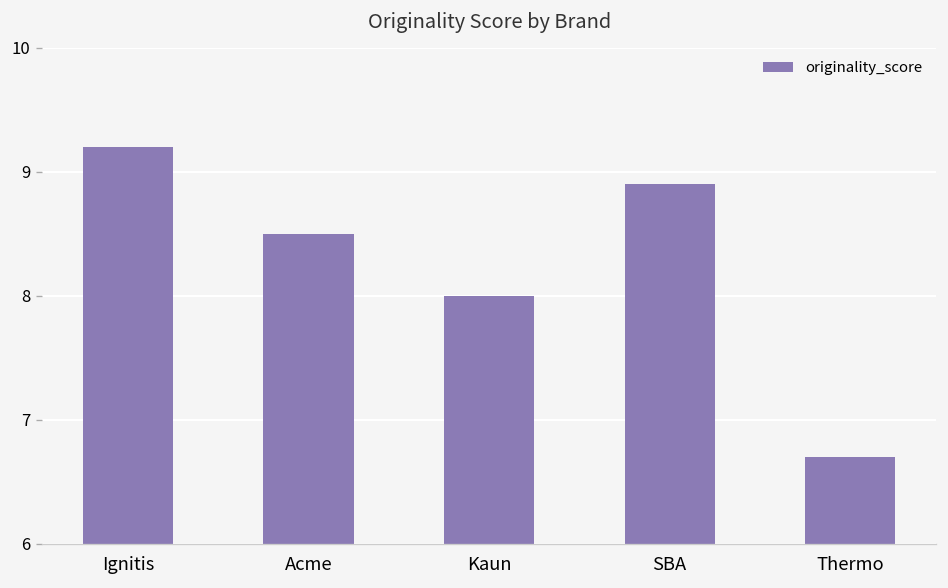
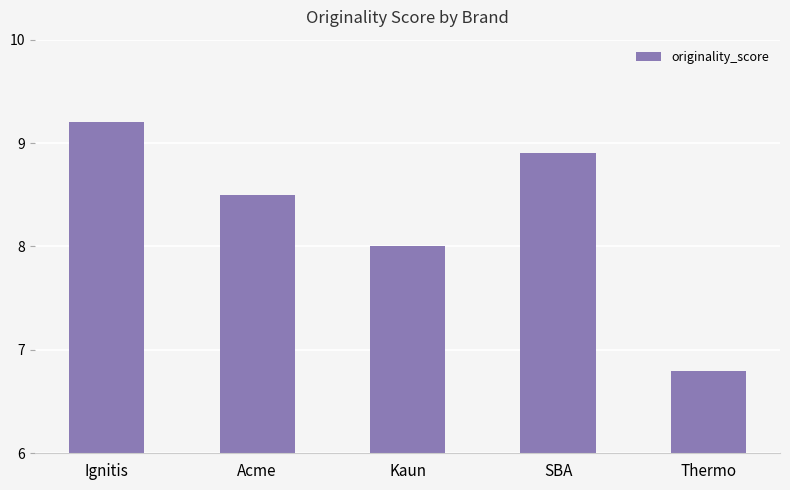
  {
    "Ignitis": 9.2,
    "Acme": 8.5,
    "Kaun": 8.0,
    "SBA": 8.9,
-   "Thermo": 6.7
+   "Thermo": 6.8
  }
